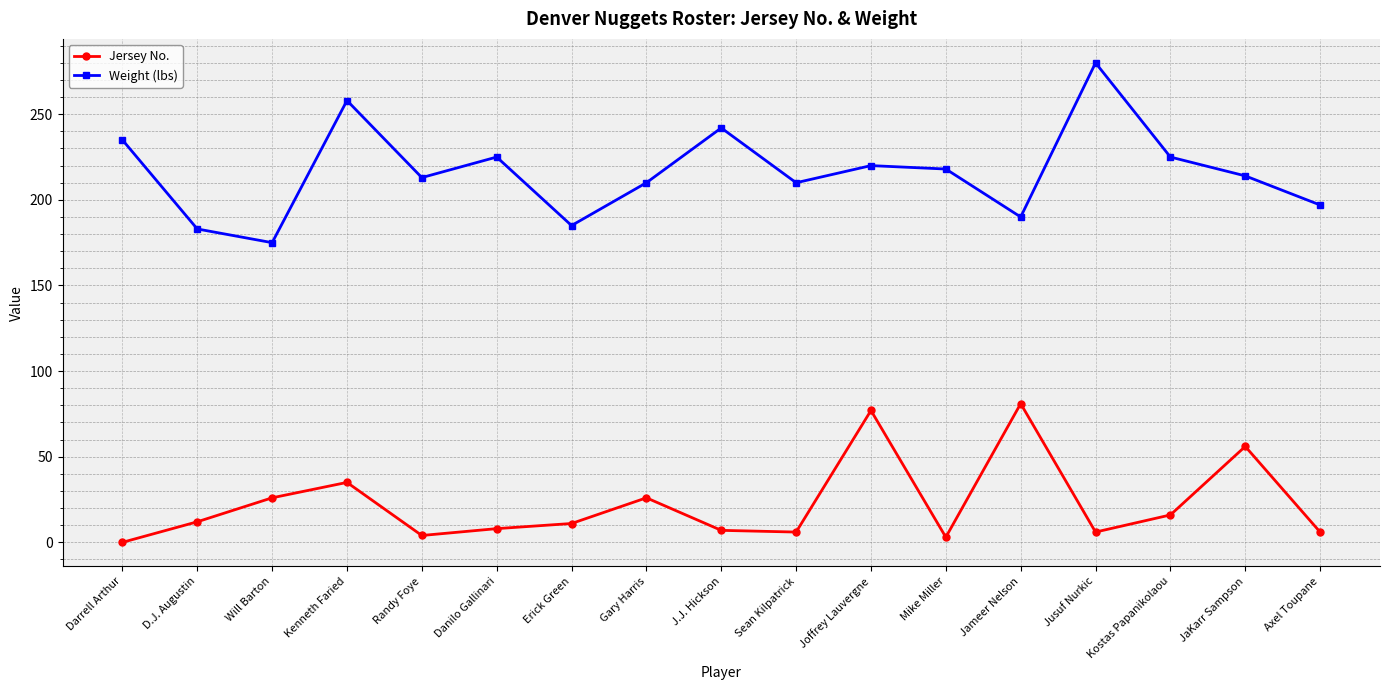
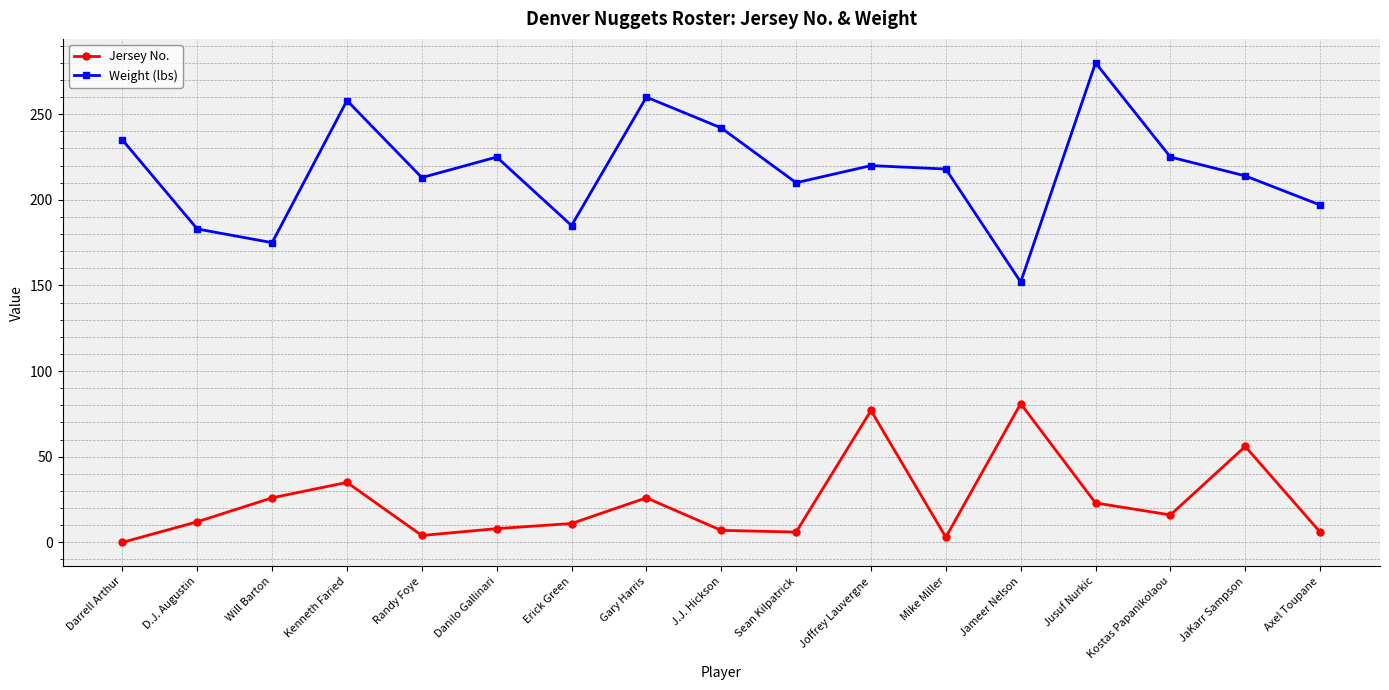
  {
    "Jersey No.": {
      "Darrell Arthur": 0,
      "D.J. Augustin": 12,
      "Will Barton": 26,
      "Kenneth Faried": 35,
      "Randy Foye": 4,
      "Danilo Gallinari": 8,
      "Erick Green": 11,
      "Gary Harris": 26,
      "J.J. Hickson": 7,
      "Sean Kilpatrick": 6,
      "Joffrey Lauvergne": 77,
      "Mike Miller": 3,
      "Jameer Nelson": 81,
-     "Jusuf Nurkic": 6,
+     "Jusuf Nurkic": 23,
      "Kostas Papanikolaou": 16,
      "JaKarr Sampson": 56,
      "Axel Toupane": 6
    },
    "Weight (lbs)": {
      "Darrell Arthur": 235,
      "D.J. Augustin": 183,
      "Will Barton": 175,
      "Kenneth Faried": 258,
      "Randy Foye": 213,
      "Danilo Gallinari": 225,
      "Erick Green": 185,
-     "Gary Harris": 210,
+     "Gary Harris": 260,
      "J.J. Hickson": 242,
      "Sean Kilpatrick": 210,
      "Joffrey Lauvergne": 220,
      "Mike Miller": 218,
-     "Jameer Nelson": 190,
+     "Jameer Nelson": 152,
      "Jusuf Nurkic": 280,
      "Kostas Papanikolaou": 225,
      "JaKarr Sampson": 214,
      "Axel Toupane": 197
    }
  }
